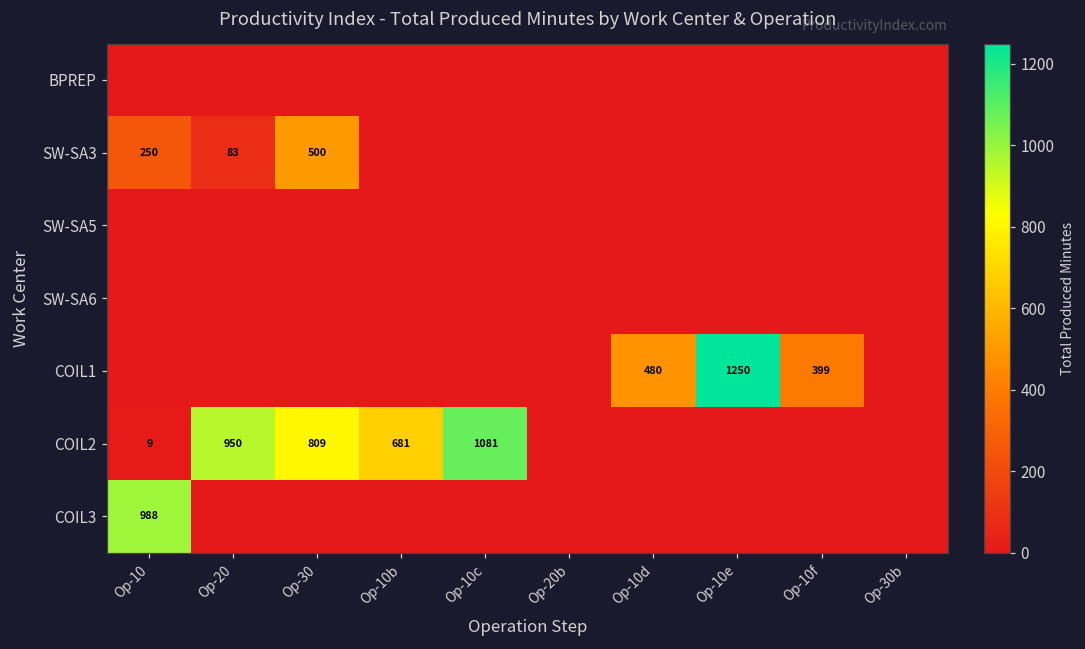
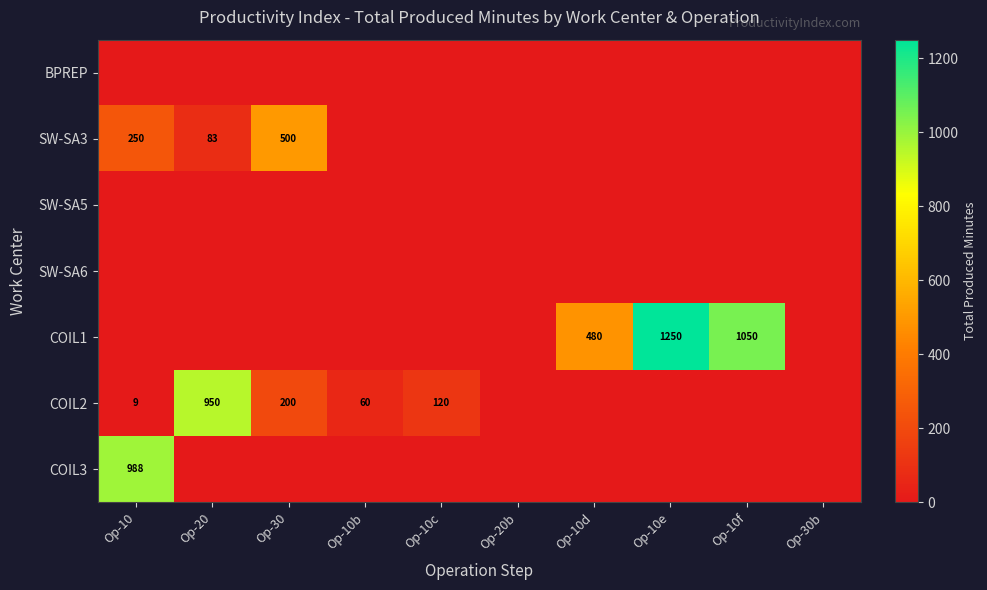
  {
    "SW-SA3": {
      "Op-10": 250,
      "Op-20": 83,
      "Op-30": 500
    },
    "COIL1": {
      "Op-10d": 480,
      "Op-10e": 1250,
-     "Op-10f": 399
+     "Op-10f": 1050
    },
    "COIL2": {
      "Op-10": 9,
      "Op-20": 950,
-     "Op-30": 809,
-     "Op-10b": 681,
-     "Op-10c": 1081
+     "Op-30": 200,
+     "Op-10b": 60,
+     "Op-10c": 120
    },
    "COIL3": {
      "Op-10": 988
    }
  }
